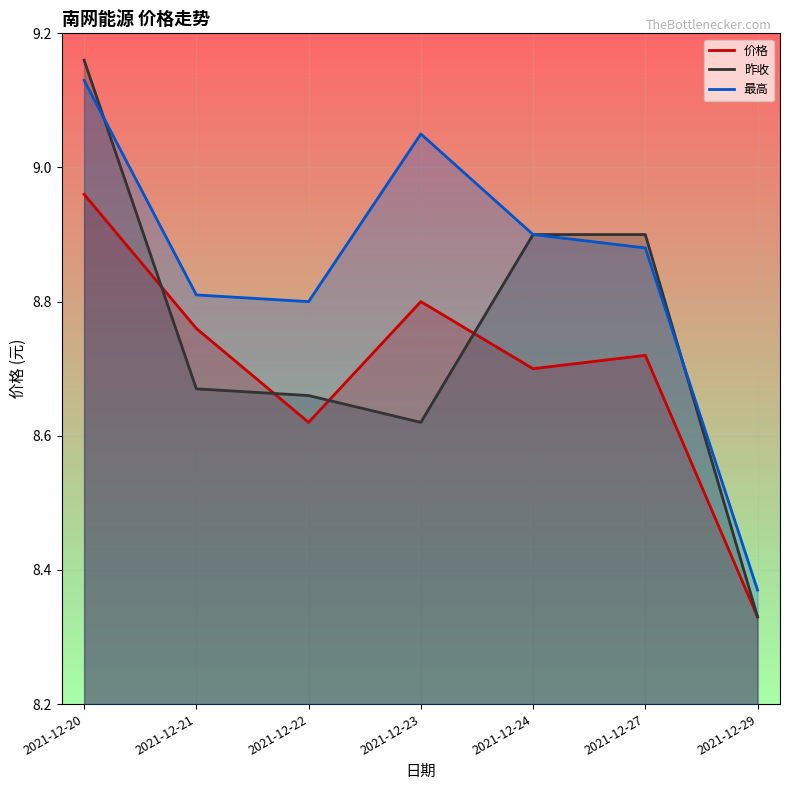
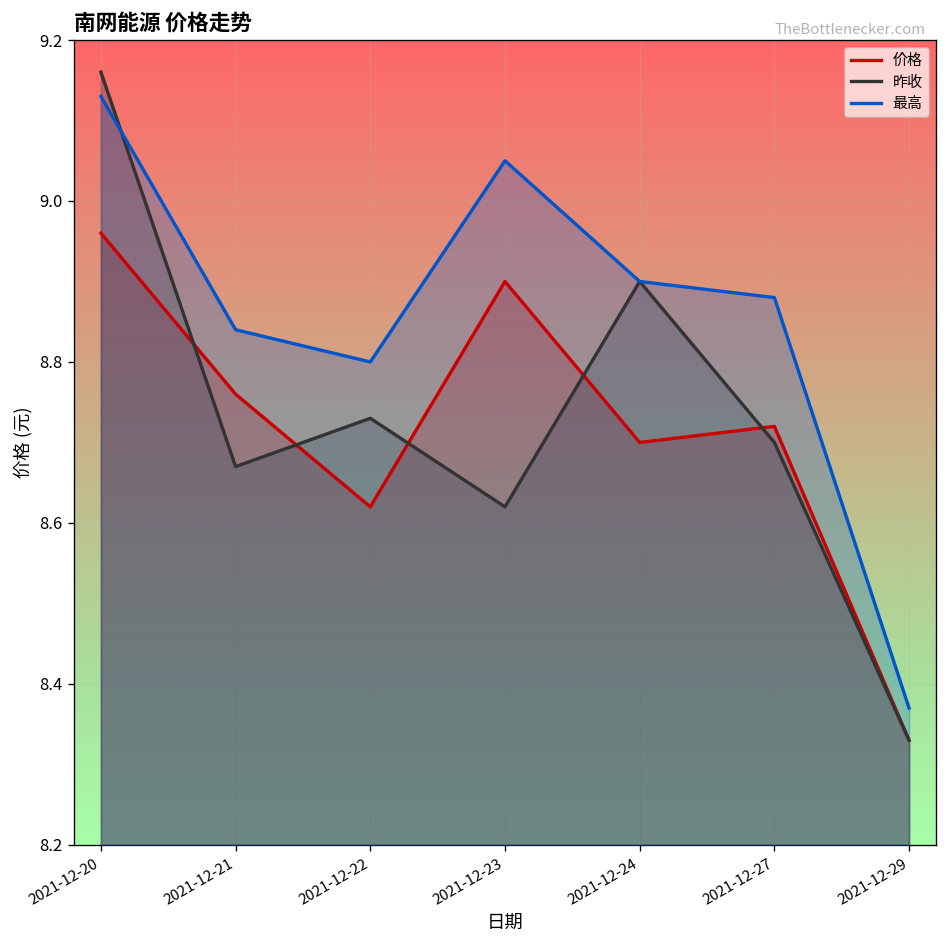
  {
    "价格": {
      "2021-12-20": 8.96,
      "2021-12-21": 8.76,
      "2021-12-22": 8.62,
-     "2021-12-23": 8.8,
+     "2021-12-23": 8.9,
      "2021-12-24": 8.7,
      "2021-12-27": 8.72
    },
    "昨收": {
      "2021-12-20": 9.16,
      "2021-12-21": 8.67,
-     "2021-12-22": 8.66,
+     "2021-12-22": 8.73,
      "2021-12-23": 8.62,
-     "2021-12-27": 8.9
+     "2021-12-27": 8.7
    },
    "最高": {
      "2021-12-20": 9.13,
-     "2021-12-21": 8.81,
+     "2021-12-21": 8.84,
      "2021-12-22": 8.80,
      "2021-12-23": 9.05,
      "2021-12-27": 8.88,
      "2021-12-29": 8.37
    }
  }
